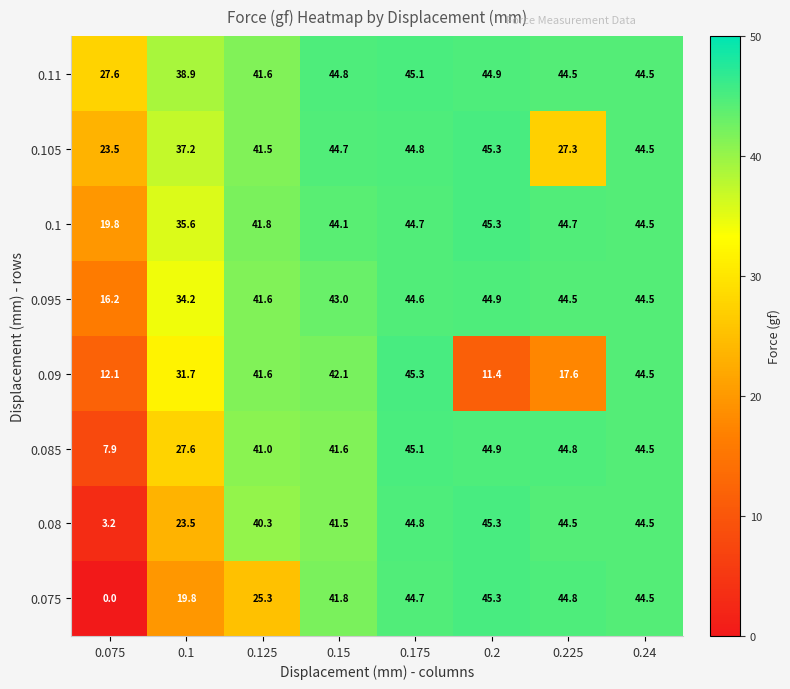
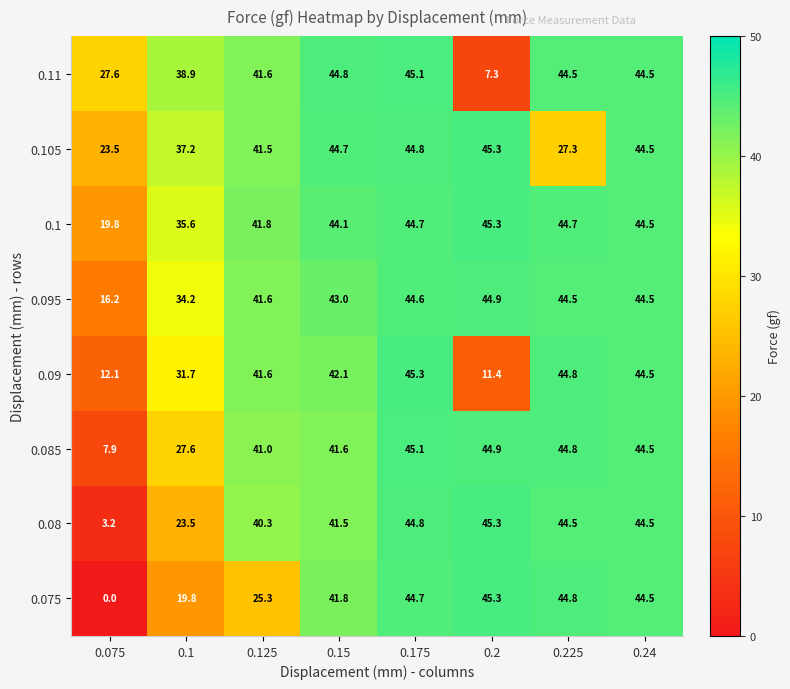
  {
    "0.11": {
      "0.075": 27.6,
      "0.1": 38.9,
      "0.125": 41.6,
      "0.15": 44.8,
      "0.175": 45.1,
-     "0.2": 44.9,
+     "0.2": 7.3,
      "0.225": 44.5,
      "0.24": 44.5
    },
    "0.105": {
      "0.075": 23.5,
      "0.1": 37.2,
      "0.125": 41.5,
      "0.15": 44.7,
      "0.175": 44.8,
      "0.2": 45.3,
      "0.225": 27.3,
      "0.24": 44.5
    },
    "0.1": {
      "0.075": 19.8,
      "0.1": 35.6,
      "0.125": 41.8,
      "0.15": 44.1,
      "0.175": 44.7,
      "0.2": 45.3,
      "0.225": 44.7,
      "0.24": 44.5
    },
    "0.095": {
      "0.075": 16.2,
      "0.1": 34.2,
      "0.125": 41.6,
      "0.15": 43.0,
      "0.175": 44.6,
      "0.2": 44.9,
      "0.225": 44.5,
      "0.24": 44.5
    },
    "0.09": {
      "0.075": 12.1,
      "0.1": 31.7,
      "0.125": 41.6,
      "0.15": 42.1,
      "0.175": 45.3,
      "0.2": 11.4,
-     "0.225": 17.6,
+     "0.225": 44.8,
      "0.24": 44.5
    },
    "0.085": {
      "0.075": 7.9,
      "0.1": 27.6,
      "0.125": 41.0,
      "0.15": 41.6,
      "0.175": 45.1,
      "0.2": 44.9,
      "0.225": 44.8,
      "0.24": 44.5
    },
    "0.08": {
      "0.075": 3.2,
      "0.1": 23.5,
      "0.125": 40.3,
      "0.15": 41.5,
      "0.175": 44.8,
      "0.2": 45.3,
      "0.225": 44.5,
      "0.24": 44.5
    },
    "0.075": {
      "0.075": 0.0,
      "0.1": 19.8,
      "0.125": 25.3,
      "0.15": 41.8,
      "0.175": 44.7,
      "0.2": 45.3,
      "0.225": 44.8,
      "0.24": 44.5
    }
  }
